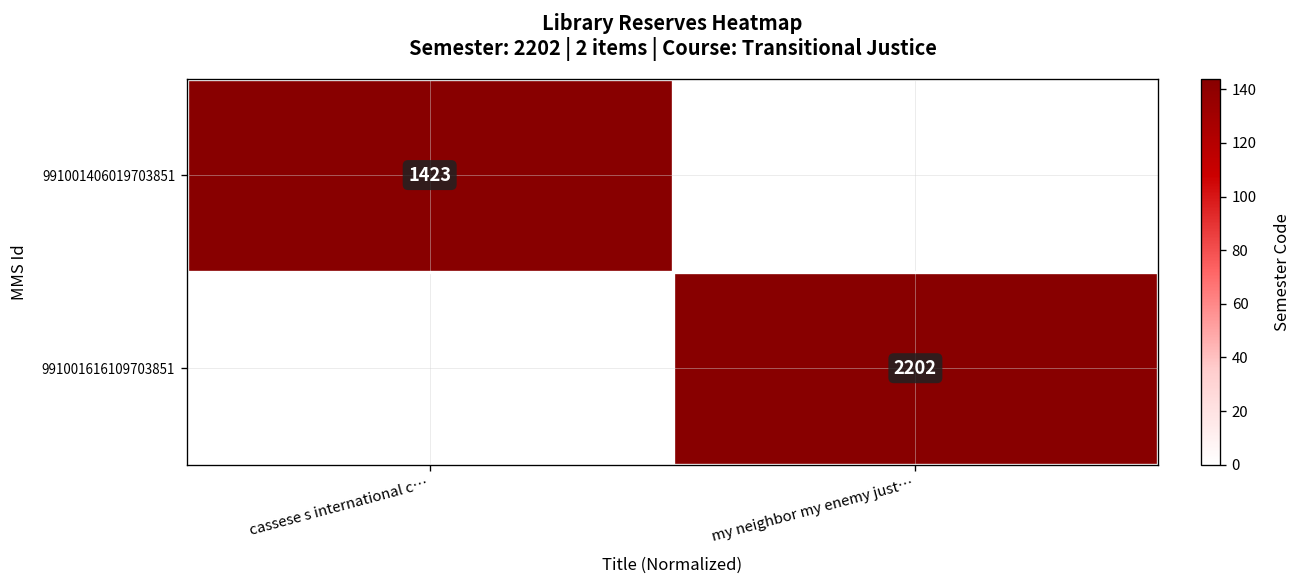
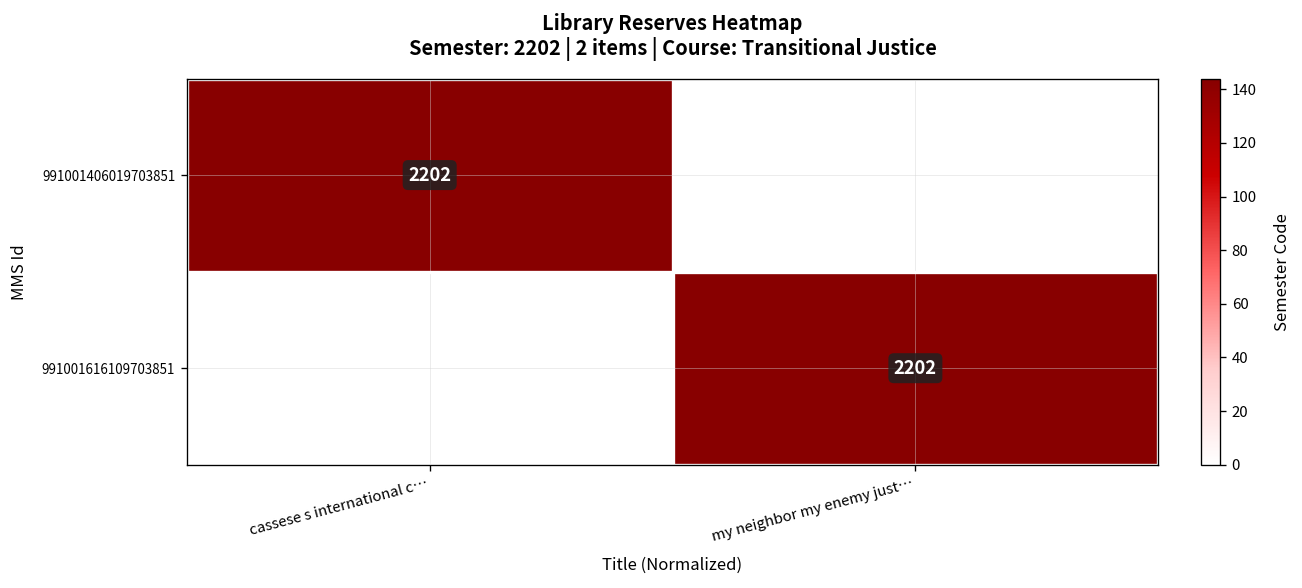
  {
    "991001406019703851": {
-     "cassese s international c…": 1423
+     "cassese s international c…": 2202
    }
  }
